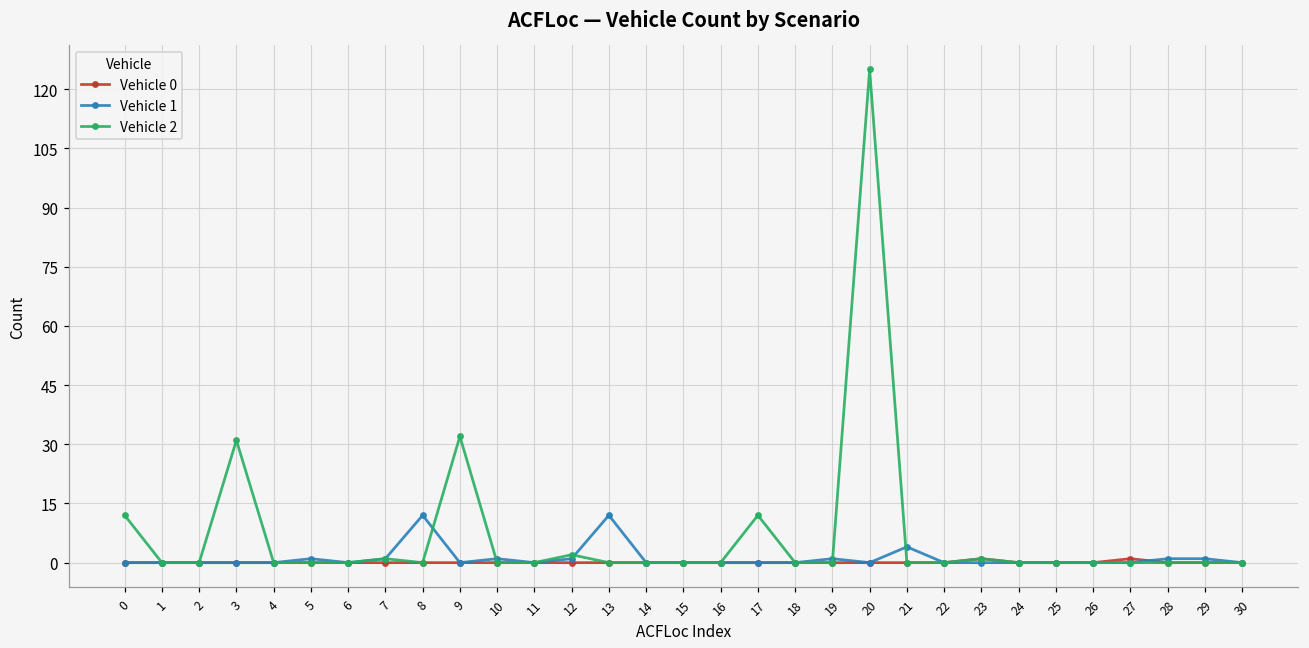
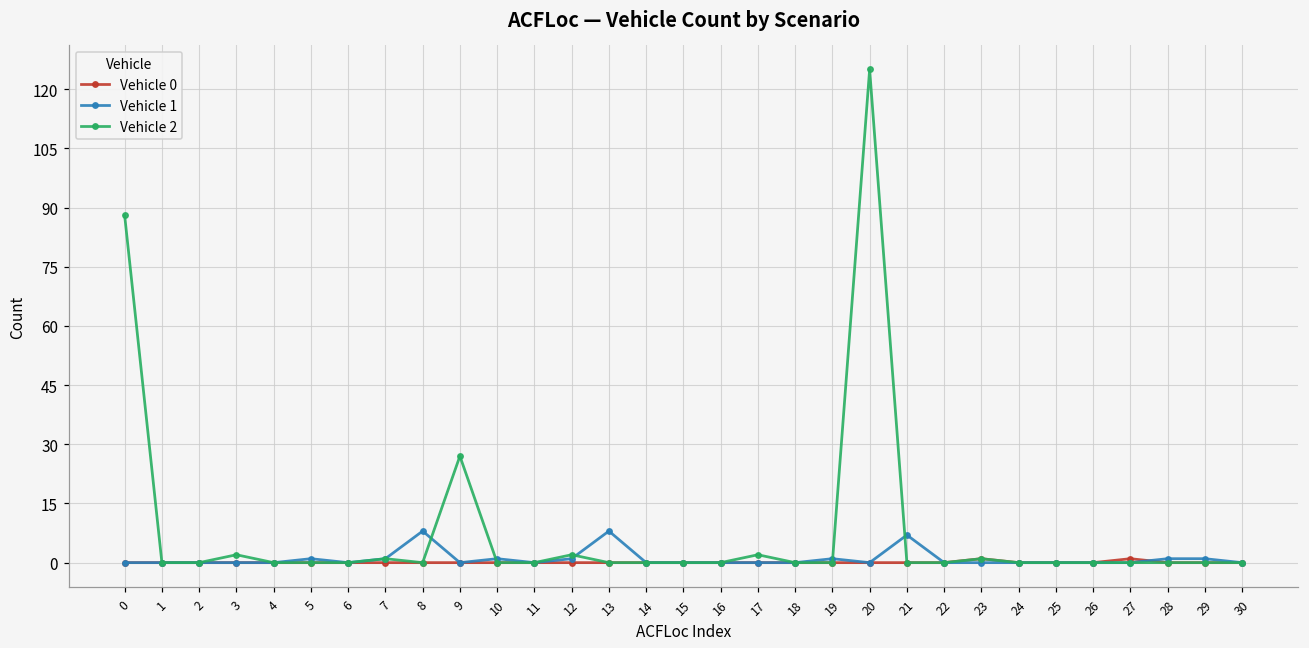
  {
    "Vehicle 0": {
      "7": 0,
      "12": 0,
      "27": 1
    },
    "Vehicle 1": {
      "5": 1,
-     "8": 12,
+     "8": 8,
      "10": 1,
      "12": 1,
-     "13": 12,
+     "13": 8,
      "19": 1,
-     "21": 4,
+     "21": 7,
      "23": 0,
      "28": 1,
      "29": 1
    },
    "Vehicle 2": {
-     "0": 12,
-     "3": 31,
-     "9": 32,
+     "0": 88,
+     "3": 2,
+     "9": 27,
      "12": 2,
-     "17": 12,
+     "17": 2,
      "20": 125
    }
  }
